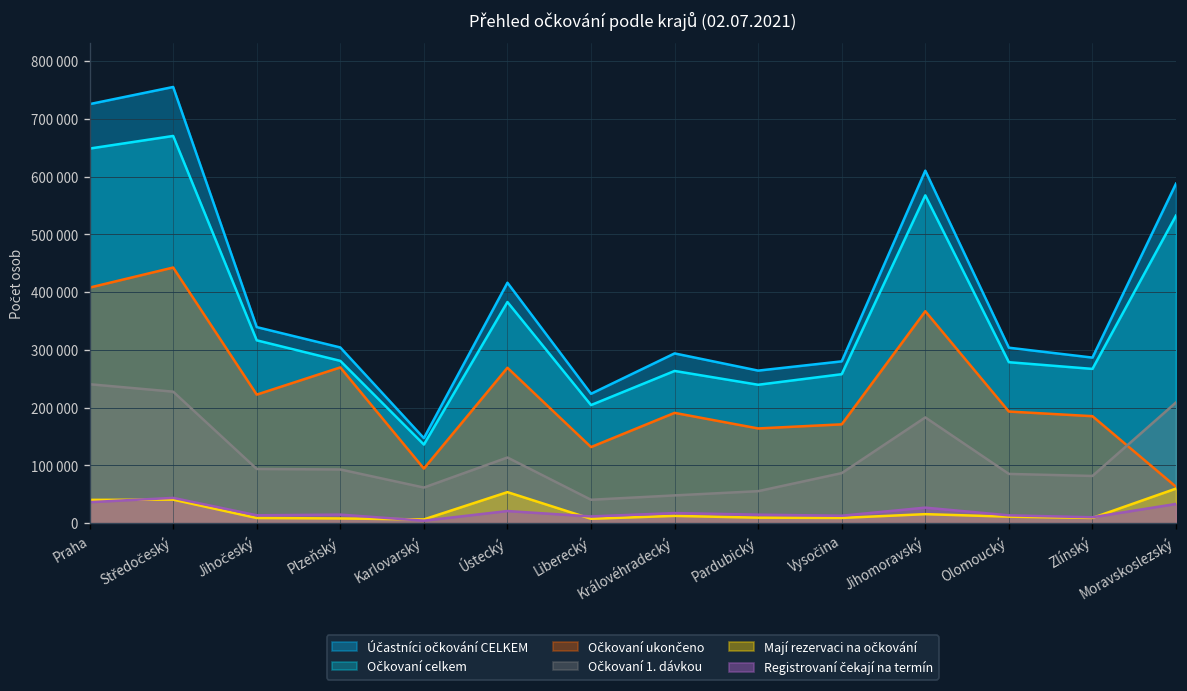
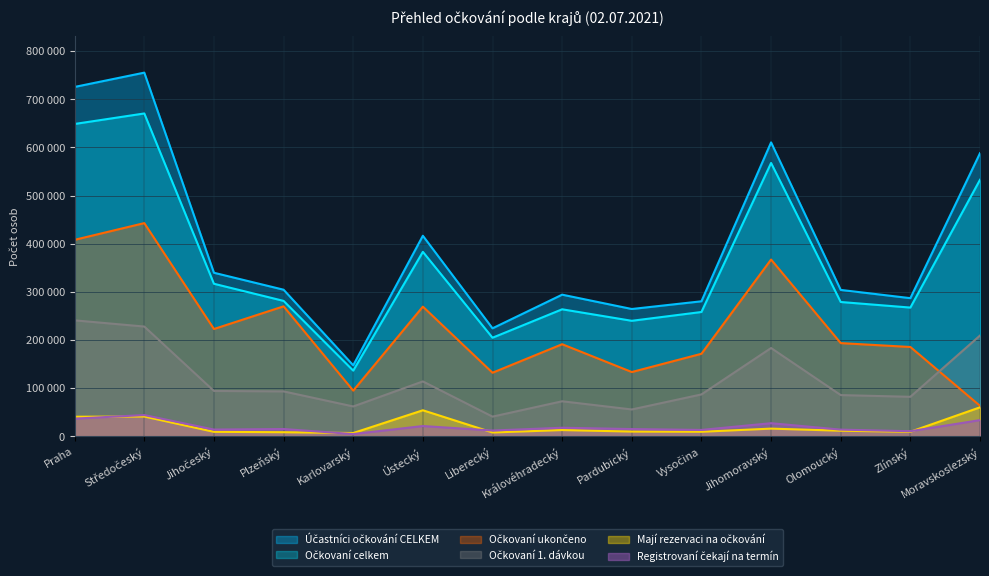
  {
    "Očkovaní ukončeno": {
      "Praha": 410000,
      "Středočeský": 440000,
      "Jihočeský": 220000,
      "Plzeňský": 270000,
      "Karlovarský": 90000,
      "Ústecký": 270000,
      "Liberecký": 130000,
      "Královéhradecký": 190000,
-     "Pardubický": 160000,
+     "Pardubický": 130000,
      "Vysočina": 170000,
      "Jihomoravský": 370000,
      "Olomoucký": 190000,
      "Zlínský": 190000
    },
    "Očkovaní 1. dávkou": {
      "Praha": 240000,
      "Středočeský": 230000,
      "Jihočeský": 90000,
      "Plzeňský": 90000,
      "Karlovarský": 60000,
      "Ústecký": 110000,
      "Liberecký": 40000,
-     "Královéhradecký": 50000,
+     "Královéhradecký": 70000,
      "Pardubický": 60000,
      "Vysočina": 90000,
      "Jihomoravský": 180000,
      "Olomoucký": 90000,
      "Zlínský": 80000,
      "Moravskoslezský": 210000
    },
    "Mají rezervaci na očkování": {
      "Plzeňský": 10000,
      "Ústecký": 50000,
      "Jihomoravský": 20000
    },
    "Registrovaní čekají na termín": {
      "Plzeňský": 10000,
      "Ústecký": 20000,
      "Jihomoravský": 30000,
      "Moravskoslezský": 30000
    }
  }
